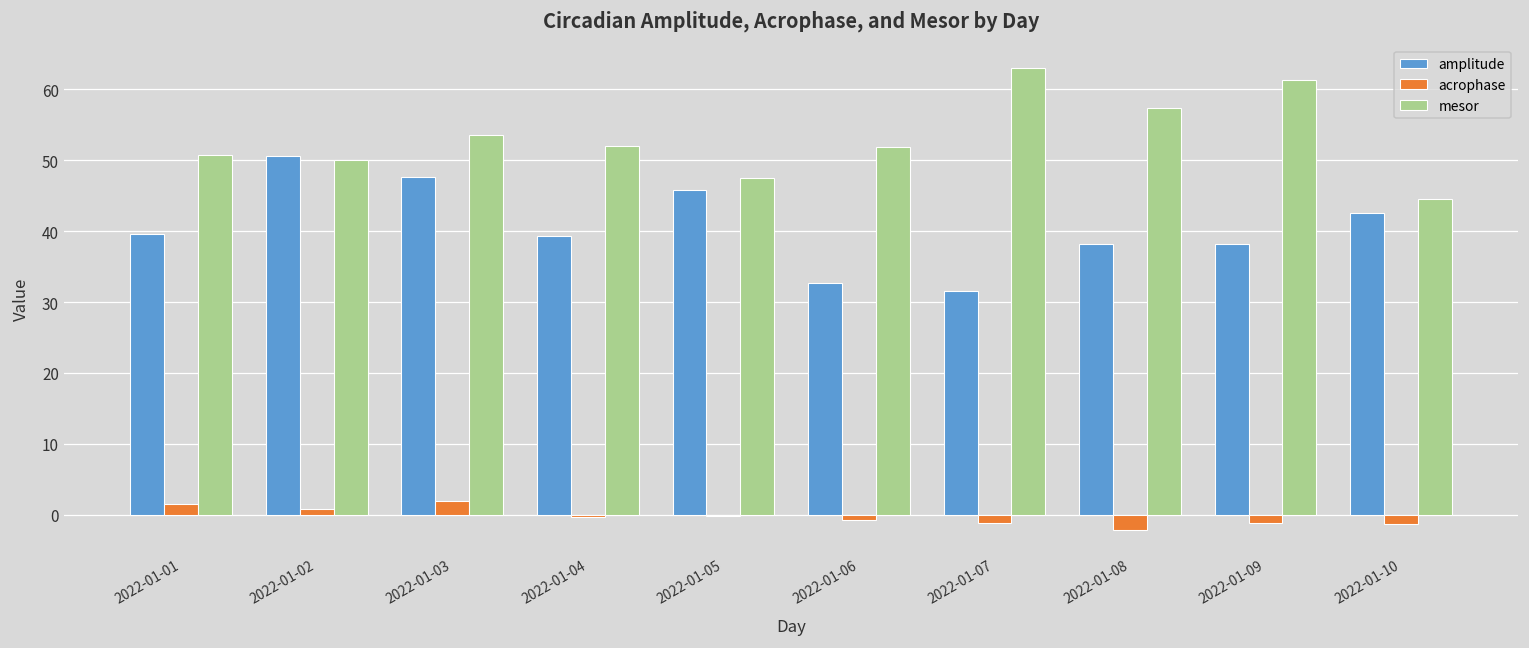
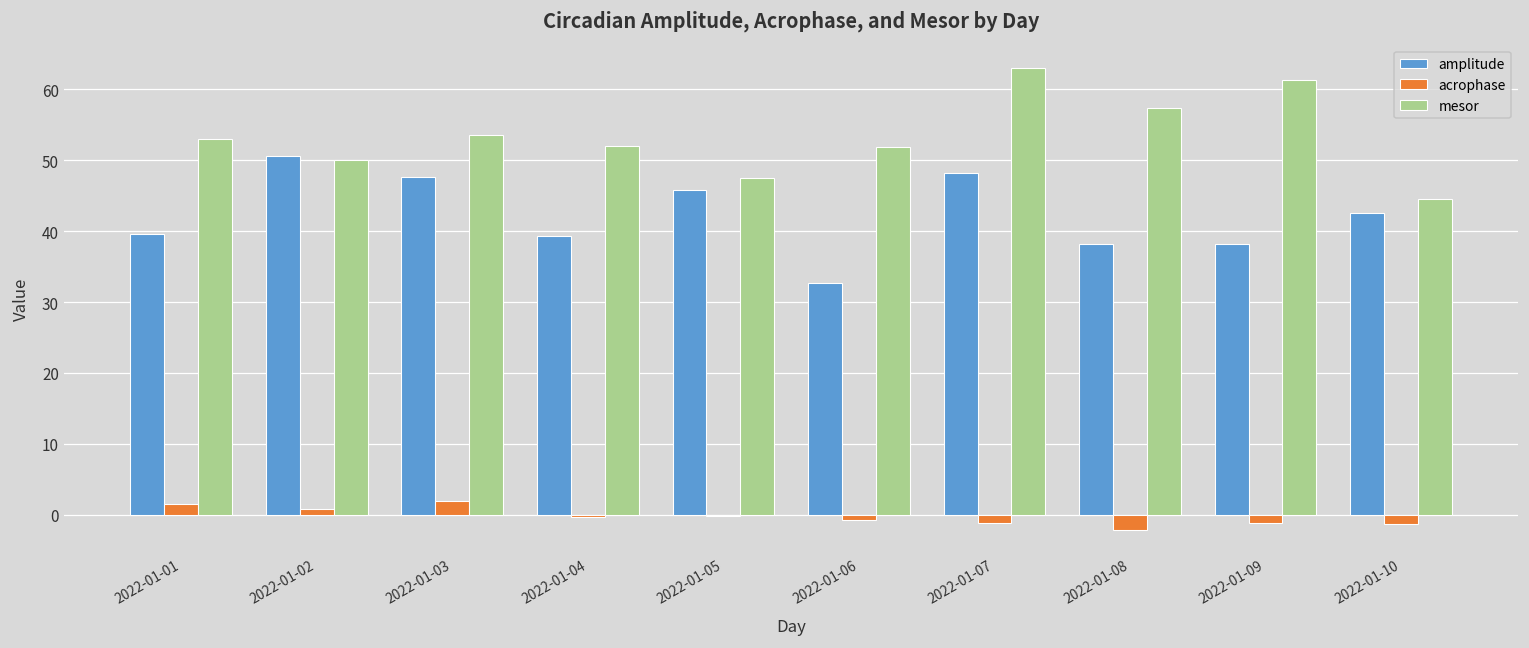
  {
    "amplitude": {
      "2022-01-01": 40,
      "2022-01-02": 51,
      "2022-01-03": 48,
      "2022-01-04": 39,
      "2022-01-05": 46,
      "2022-01-06": 33,
-     "2022-01-07": 32,
+     "2022-01-07": 48,
      "2022-01-08": 38,
      "2022-01-09": 38,
      "2022-01-10": 43
    },
    "acrophase": {
      "2022-01-01": 1,
      "2022-01-02": 1,
      "2022-01-03": 2,
      "2022-01-06": -1,
      "2022-01-07": -1,
      "2022-01-08": -2,
      "2022-01-09": -1,
      "2022-01-10": -1
    },
    "mesor": {
-     "2022-01-01": 51,
+     "2022-01-01": 53,
      "2022-01-02": 50,
      "2022-01-03": 54,
      "2022-01-04": 52,
      "2022-01-05": 47,
      "2022-01-06": 52,
      "2022-01-07": 63,
      "2022-01-08": 57,
      "2022-01-09": 61,
      "2022-01-10": 45
    }
  }
